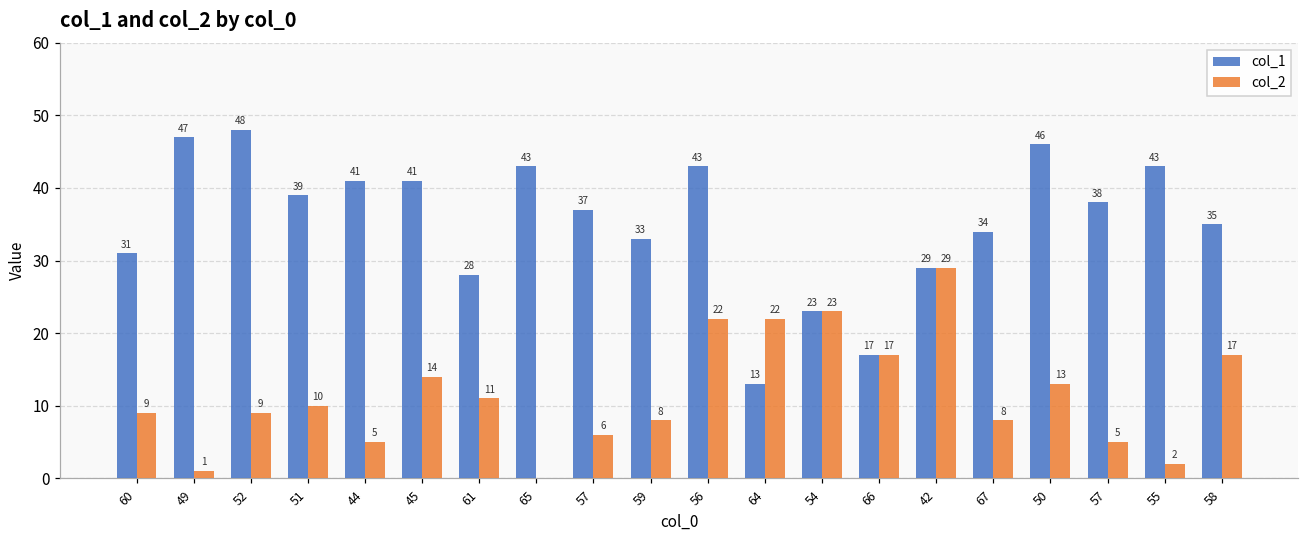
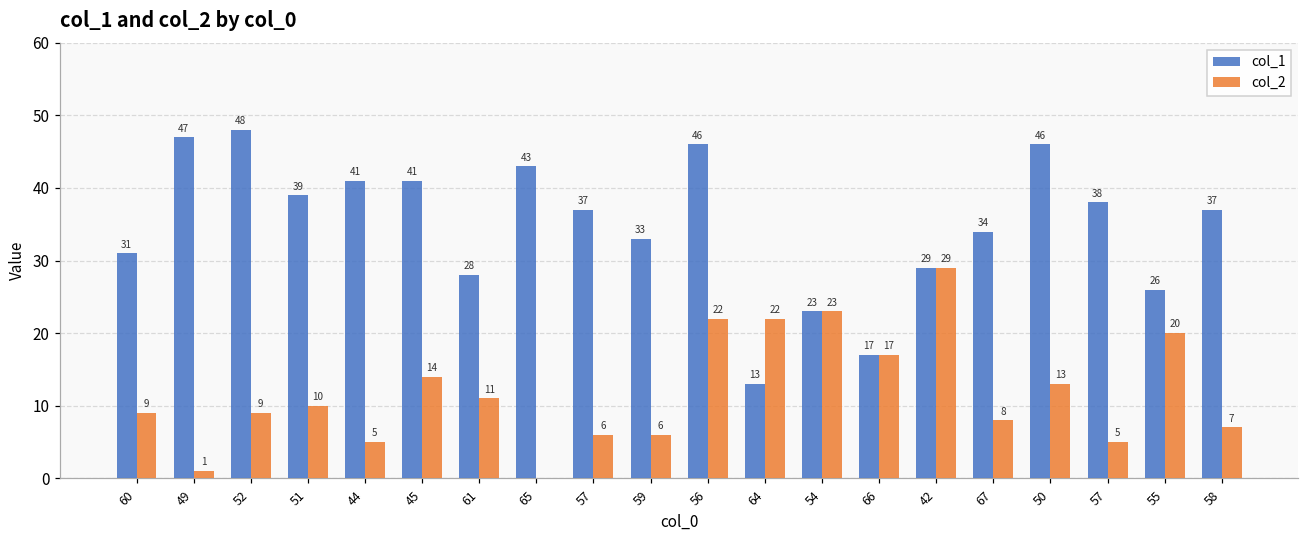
  {
    "col_1": {
      "60": 31,
      "49": 47,
      "52": 48,
      "51": 39,
      "44": 41,
      "45": 41,
      "61": 28,
      "65": 43,
      "59": 33,
-     "56": 43,
+     "56": 46,
      "64": 13,
      "54": 23,
      "66": 17,
      "42": 29,
      "67": 34,
      "50": 46,
-     "55": 43,
-     "58": 35
+     "55": 26,
+     "58": 37
    },
    "col_2": {
      "60": 9,
      "49": 1,
      "52": 9,
      "51": 10,
      "44": 5,
      "45": 14,
      "61": 11,
-     "59": 8,
+     "59": 6,
      "56": 22,
      "64": 22,
      "54": 23,
      "66": 17,
      "42": 29,
      "67": 8,
      "50": 13,
-     "55": 2,
-     "58": 17
+     "55": 20,
+     "58": 7
    }
  }
